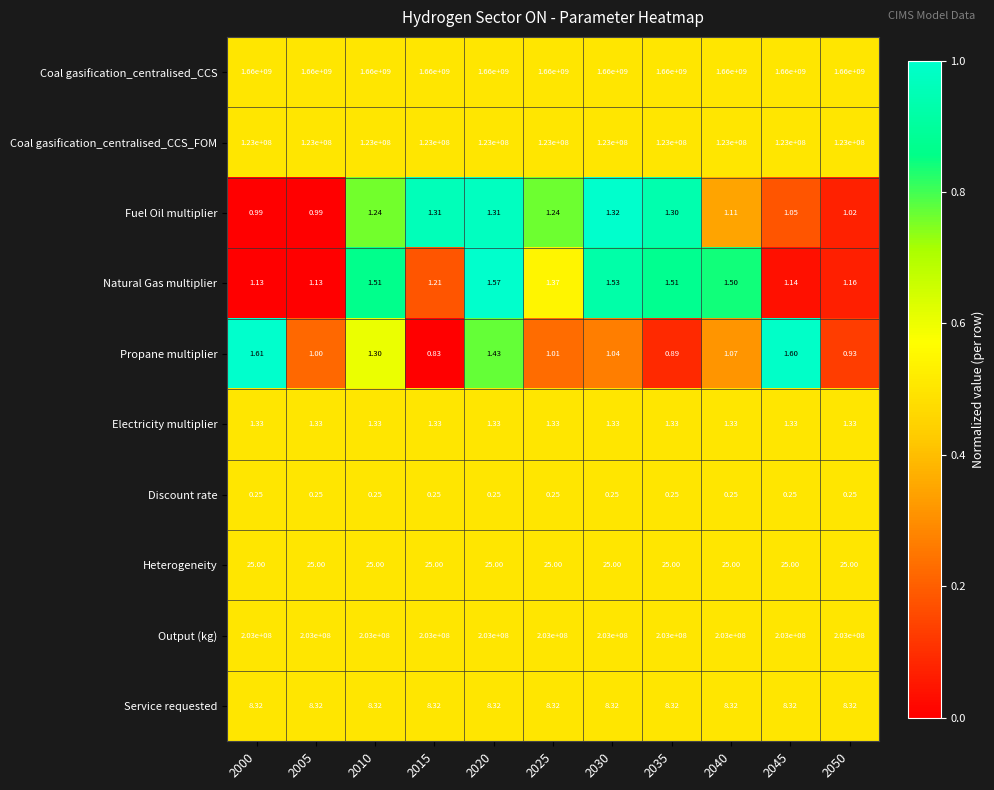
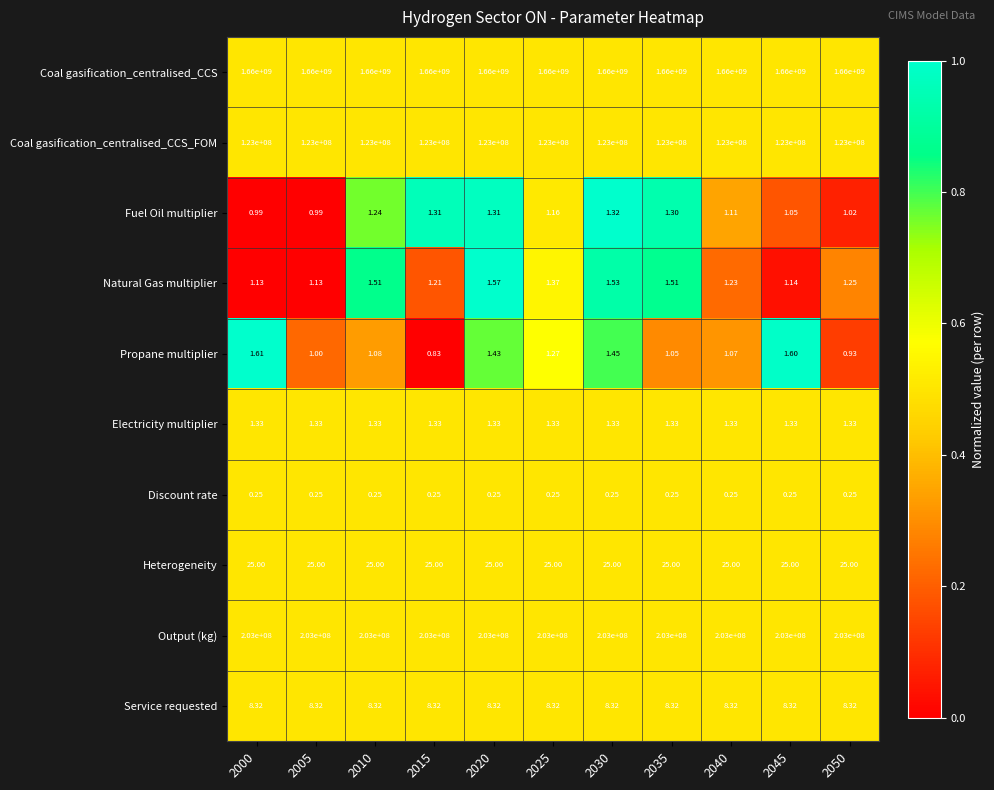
  {
    "Coal gasification_centralised_CCS": {
      "2000": "1.66e+09",
      "2005": "1.66e+09",
      "2010": "1.66e+09",
      "2015": "1.66e+09",
      "2020": "1.66e+09",
      "2025": "1.66e+09",
      "2030": "1.66e+09",
      "2035": "1.66e+09",
      "2040": "1.66e+09",
      "2045": "1.66e+09",
      "2050": "1.66e+09"
    },
    "Coal gasification_centralised_CCS_FOM": {
      "2000": "1.23e+08",
      "2005": "1.23e+08",
      "2010": "1.23e+08",
      "2015": "1.23e+08",
      "2020": "1.23e+08",
      "2025": "1.23e+08",
      "2030": "1.23e+08",
      "2035": "1.23e+08",
      "2040": "1.23e+08",
      "2045": "1.23e+08",
      "2050": "1.23e+08"
    },
    "Fuel Oil multiplier": {
      "2000": "0.99",
      "2005": "0.99",
      "2010": "1.24",
      "2015": "1.31",
      "2020": "1.31",
-     "2025": "1.24",
+     "2025": "1.16",
      "2030": "1.32",
      "2035": "1.30",
      "2040": "1.11",
      "2045": "1.05",
      "2050": "1.02"
    },
    "Natural Gas multiplier": {
      "2000": "1.13",
      "2005": "1.13",
      "2010": "1.51",
      "2015": "1.21",
      "2020": "1.57",
      "2025": "1.37",
      "2030": "1.53",
      "2035": "1.51",
-     "2040": "1.50",
+     "2040": "1.23",
      "2045": "1.14",
-     "2050": "1.16"
+     "2050": "1.25"
    },
    "Propane multiplier": {
      "2000": "1.61",
      "2005": "1.00",
-     "2010": "1.30",
+     "2010": "1.08",
      "2015": "0.83",
      "2020": "1.43",
-     "2025": "1.01",
-     "2030": "1.04",
-     "2035": "0.89",
+     "2025": "1.27",
+     "2030": "1.45",
+     "2035": "1.05",
      "2040": "1.07",
      "2045": "1.60",
      "2050": "0.93"
    },
    "Electricity multiplier": {
      "2000": "1.33",
      "2005": "1.33",
      "2010": "1.33",
      "2015": "1.33",
      "2020": "1.33",
      "2025": "1.33",
      "2030": "1.33",
      "2035": "1.33",
      "2040": "1.33",
      "2045": "1.33",
      "2050": "1.33"
    },
    "Discount rate": {
      "2000": "0.25",
      "2005": "0.25",
      "2010": "0.25",
      "2015": "0.25",
      "2020": "0.25",
      "2025": "0.25",
      "2030": "0.25",
      "2035": "0.25",
      "2040": "0.25",
      "2045": "0.25",
      "2050": "0.25"
    },
    "Heterogeneity": {
      "2000": "25.00",
      "2005": "25.00",
      "2010": "25.00",
      "2015": "25.00",
      "2020": "25.00",
      "2025": "25.00",
      "2030": "25.00",
      "2035": "25.00",
      "2040": "25.00",
      "2045": "25.00",
      "2050": "25.00"
    },
    "Output (kg)": {
      "2000": "2.03e+08",
      "2005": "2.03e+08",
      "2010": "2.03e+08",
      "2015": "2.03e+08",
      "2020": "2.03e+08",
      "2025": "2.03e+08",
      "2030": "2.03e+08",
      "2035": "2.03e+08",
      "2040": "2.03e+08",
      "2045": "2.03e+08",
      "2050": "2.03e+08"
    },
    "Service requested": {
      "2000": "8.32",
      "2005": "8.32",
      "2010": "8.32",
      "2015": "8.32",
      "2020": "8.32",
      "2025": "8.32",
      "2030": "8.32",
      "2035": "8.32",
      "2040": "8.32",
      "2045": "8.32",
      "2050": "8.32"
    }
  }
